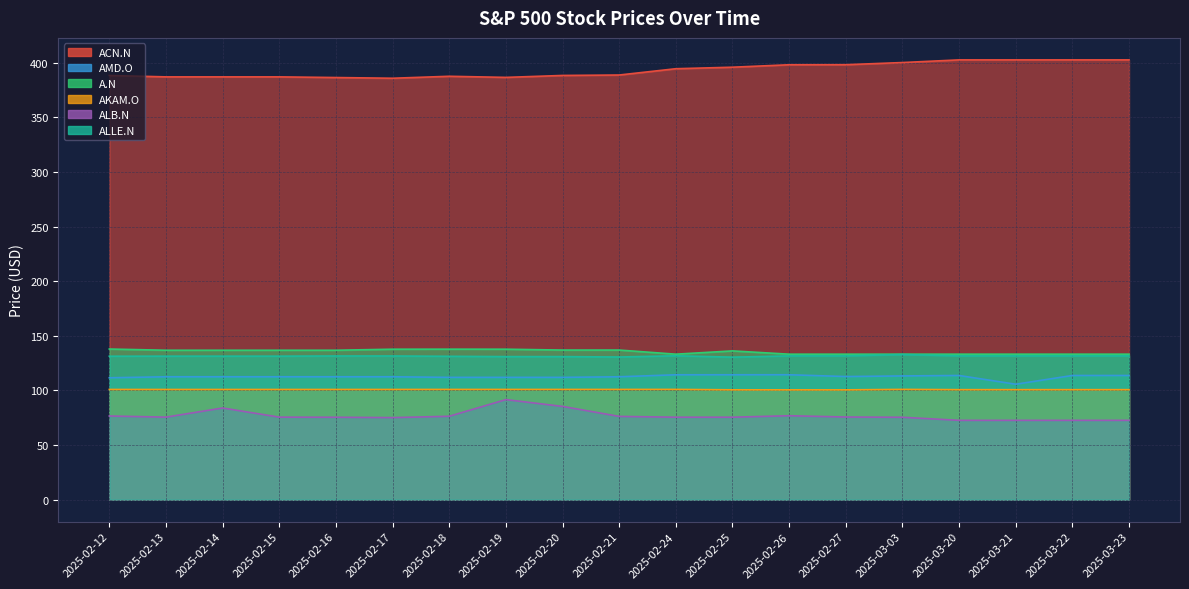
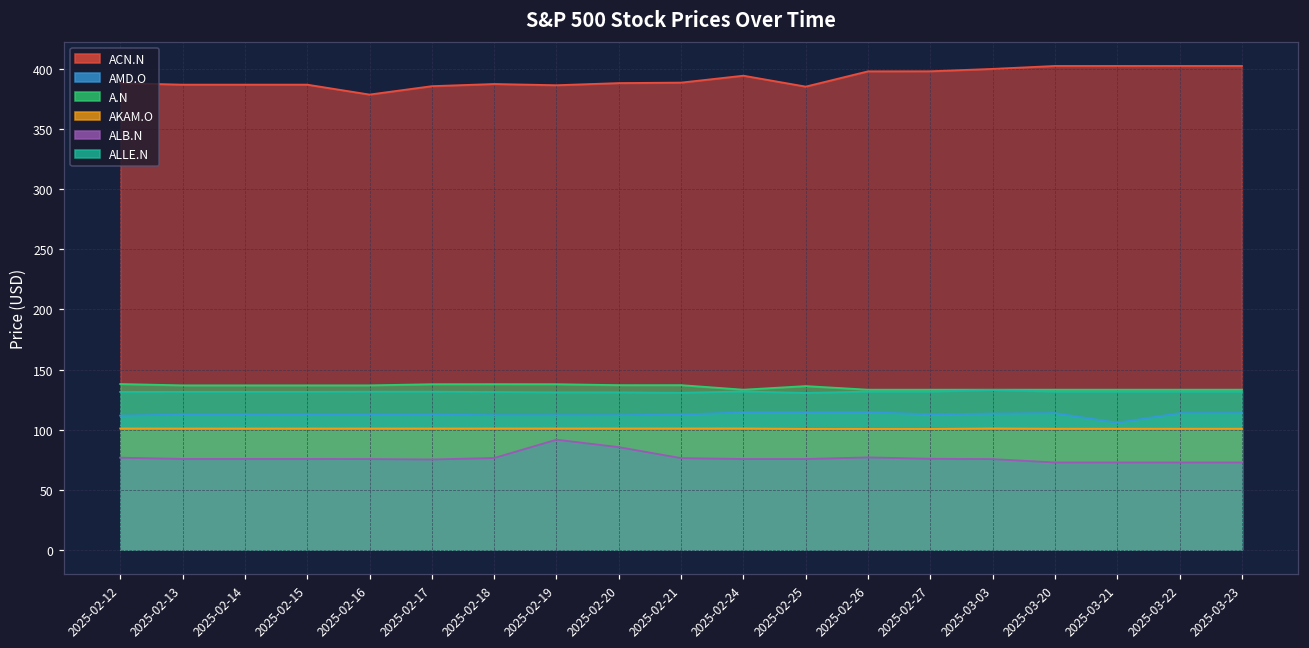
  {
    "ACN.N": {
      "2025-02-13": 387,
      "2025-02-14": 387,
      "2025-02-15": 387,
-     "2025-02-16": 387,
+     "2025-02-16": 379,
      "2025-02-17": 386,
      "2025-02-18": 388,
      "2025-02-19": 387,
      "2025-02-20": 388,
      "2025-02-21": 389,
      "2025-02-24": 395,
-     "2025-02-25": 396,
+     "2025-02-25": 386,
      "2025-02-26": 398,
      "2025-02-27": 398,
      "2025-03-03": 400,
      "2025-03-20": 403,
      "2025-03-21": 403,
      "2025-03-22": 403,
      "2025-03-23": 403
    },
    "AMD.O": {
      "2025-02-12": 112,
      "2025-02-13": 113,
      "2025-02-14": 113,
      "2025-02-15": 113,
      "2025-02-16": 113,
      "2025-02-17": 113,
      "2025-02-18": 112,
      "2025-02-19": 112,
      "2025-02-20": 112,
      "2025-02-21": 113,
      "2025-02-24": 114,
      "2025-02-25": 114,
      "2025-02-26": 114,
      "2025-02-27": 113,
      "2025-03-03": 113,
      "2025-03-20": 114,
      "2025-03-21": 106,
      "2025-03-22": 114,
      "2025-03-23": 114
    },
    "AKAM.O": {
      "2025-02-12": 101,
      "2025-02-13": 101,
      "2025-02-14": 101,
      "2025-02-15": 101,
      "2025-02-16": 101,
      "2025-02-17": 101,
      "2025-02-18": 101,
      "2025-02-19": 101,
      "2025-02-20": 101,
      "2025-02-21": 101,
      "2025-02-24": 101,
      "2025-02-25": 101,
      "2025-02-26": 101,
      "2025-02-27": 101,
      "2025-03-03": 101,
      "2025-03-20": 101,
      "2025-03-21": 101,
      "2025-03-22": 101,
      "2025-03-23": 101
    },
    "ALB.N": {
      "2025-02-12": 77,
      "2025-02-13": 76,
-     "2025-02-14": 84,
+     "2025-02-14": 76,
      "2025-02-15": 76,
      "2025-02-16": 75,
      "2025-02-17": 75,
      "2025-02-18": 76,
      "2025-02-19": 92,
      "2025-02-20": 85,
      "2025-02-21": 76,
      "2025-02-24": 76,
      "2025-02-25": 76,
      "2025-02-26": 77,
      "2025-02-27": 76,
      "2025-03-03": 75,
      "2025-03-20": 73,
      "2025-03-21": 73,
      "2025-03-22": 73,
      "2025-03-23": 73
    }
  }
